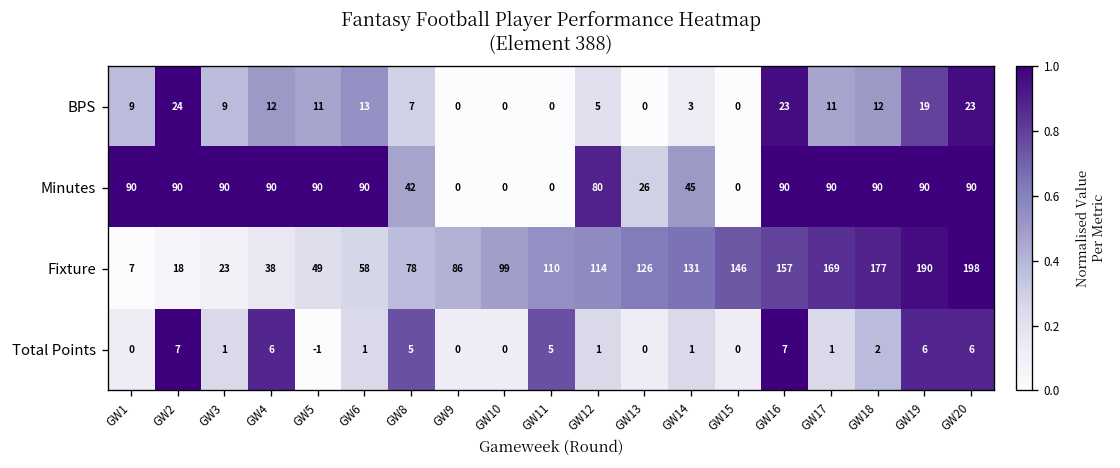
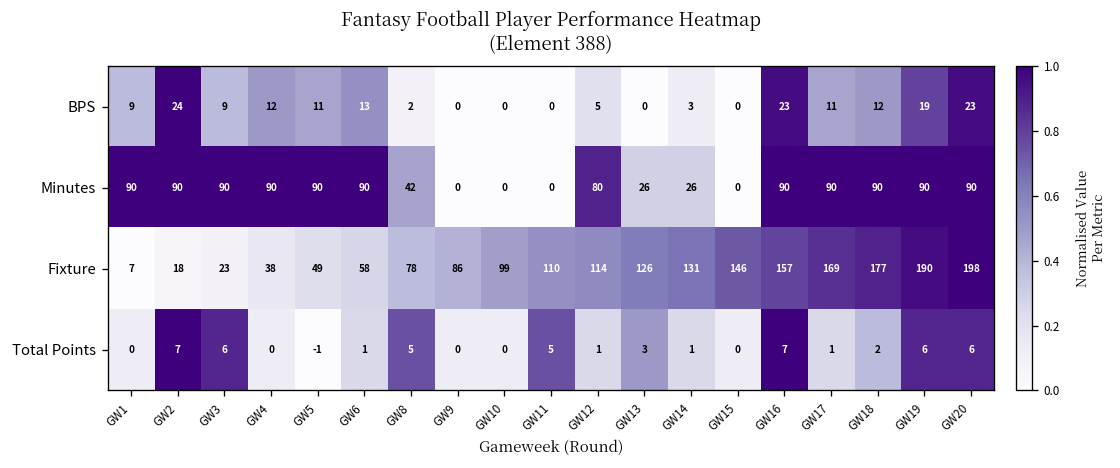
  {
    "BPS": {
      "GW1": 9,
      "GW2": 24,
      "GW3": 9,
      "GW4": 12,
      "GW5": 11,
      "GW6": 13,
-     "GW8": 7,
+     "GW8": 2,
      "GW9": 0,
      "GW10": 0,
      "GW11": 0,
      "GW12": 5,
      "GW13": 0,
      "GW14": 3,
      "GW15": 0,
      "GW16": 23,
      "GW17": 11,
      "GW18": 12,
      "GW19": 19,
      "GW20": 23
    },
    "Minutes": {
      "GW1": 90,
      "GW2": 90,
      "GW3": 90,
      "GW4": 90,
      "GW5": 90,
      "GW6": 90,
      "GW8": 42,
      "GW9": 0,
      "GW10": 0,
      "GW11": 0,
      "GW12": 80,
      "GW13": 26,
-     "GW14": 45,
+     "GW14": 26,
      "GW15": 0,
      "GW16": 90,
      "GW17": 90,
      "GW18": 90,
      "GW19": 90,
      "GW20": 90
    },
    "Fixture": {
      "GW1": 7,
      "GW2": 18,
      "GW3": 23,
      "GW4": 38,
      "GW5": 49,
      "GW6": 58,
      "GW8": 78,
      "GW9": 86,
      "GW10": 99,
      "GW11": 110,
      "GW12": 114,
      "GW13": 126,
      "GW14": 131,
      "GW15": 146,
      "GW16": 157,
      "GW17": 169,
      "GW18": 177,
      "GW19": 190,
      "GW20": 198
    },
    "Total Points": {
      "GW1": 0,
      "GW2": 7,
-     "GW3": 1,
-     "GW4": 6,
+     "GW3": 6,
+     "GW4": 0,
      "GW5": -1,
      "GW6": 1,
      "GW8": 5,
      "GW9": 0,
      "GW10": 0,
      "GW11": 5,
      "GW12": 1,
-     "GW13": 0,
+     "GW13": 3,
      "GW14": 1,
      "GW15": 0,
      "GW16": 7,
      "GW17": 1,
      "GW18": 2,
      "GW19": 6,
      "GW20": 6
    }
  }
